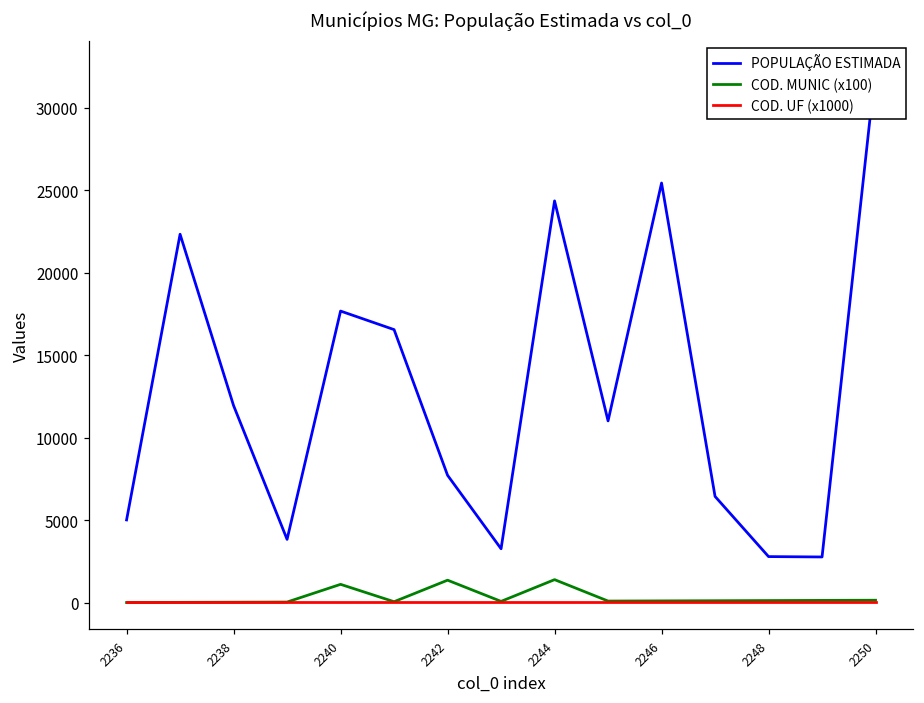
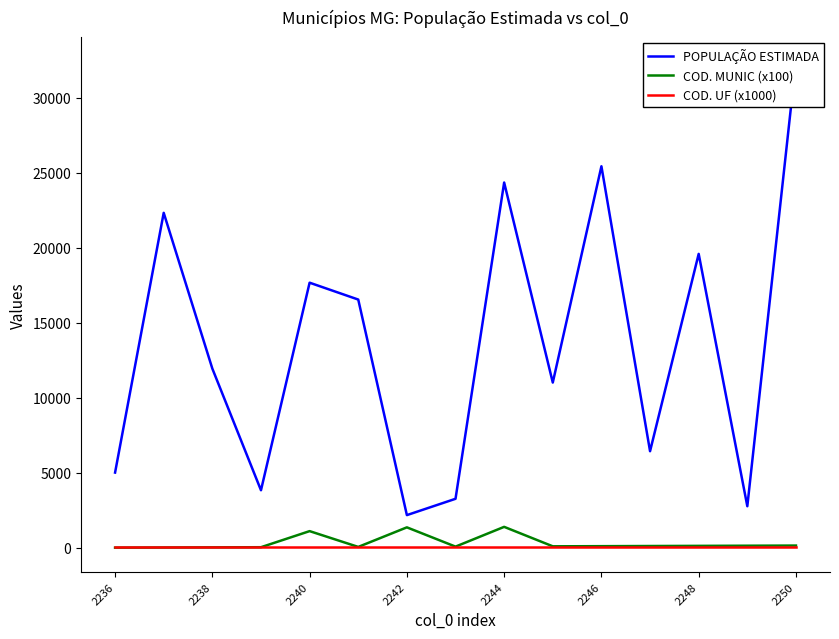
  {
    "POPULAÇÃO ESTIMADA": {
      "2236": 5000,
      "2238": 12000,
      "2240": 17700,
-     "2242": 7700,
+     "2242": 2200,
      "2244": 24400,
      "2246": 25400,
-     "2248": 2800
+     "2248": 19600
    },
    "COD. MUNIC (x100)": {
      "2240": 1100,
      "2242": 1400,
      "2244": 1400
    },
    "COD. UF (x1000)": {
      "2240": 0,
      "2242": 0,
      "2244": 0
    }
  }
